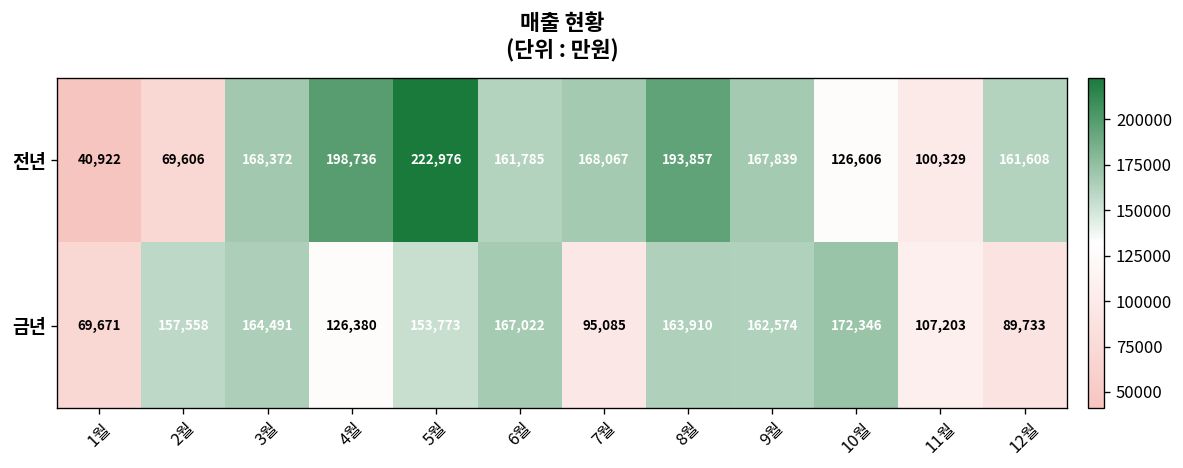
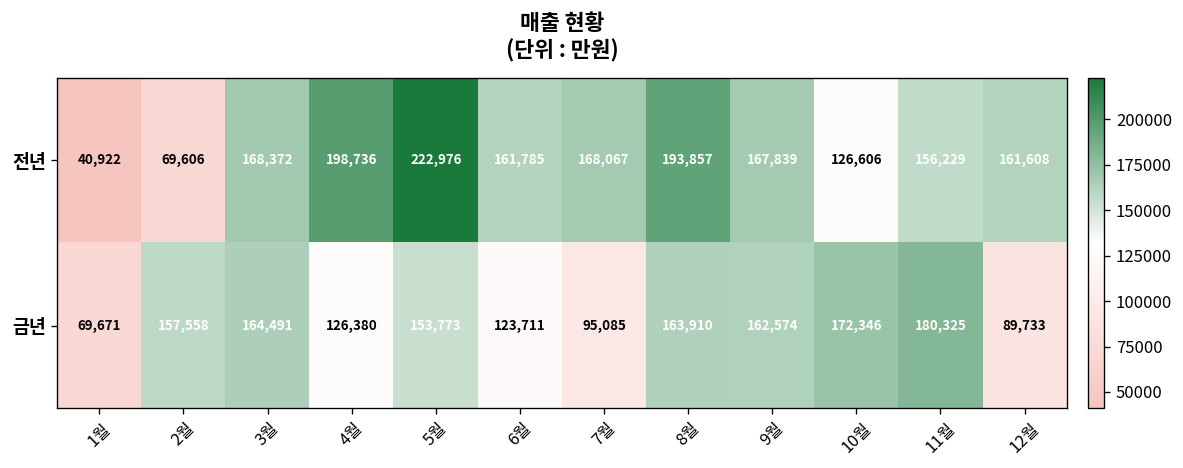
  {
    "전년": {
      "1월": "40,922",
      "2월": "69,606",
      "3월": "168,372",
      "4월": "198,736",
      "5월": "222,976",
      "6월": "161,785",
      "7월": "168,067",
      "8월": "193,857",
      "9월": "167,839",
      "10월": "126,606",
-     "11월": "100,329",
+     "11월": "156,229",
      "12월": "161,608"
    },
    "금년": {
      "1월": "69,671",
      "2월": "157,558",
      "3월": "164,491",
      "4월": "126,380",
      "5월": "153,773",
-     "6월": "167,022",
+     "6월": "123,711",
      "7월": "95,085",
      "8월": "163,910",
      "9월": "162,574",
      "10월": "172,346",
-     "11월": "107,203",
+     "11월": "180,325",
      "12월": "89,733"
    }
  }
